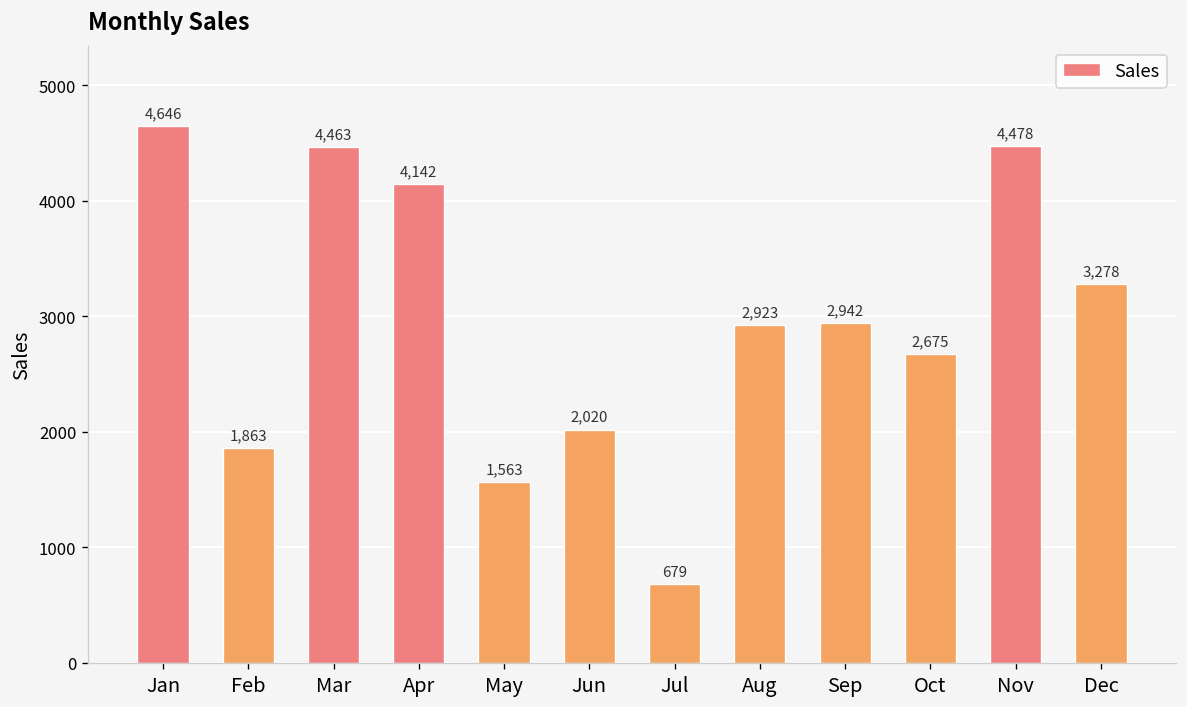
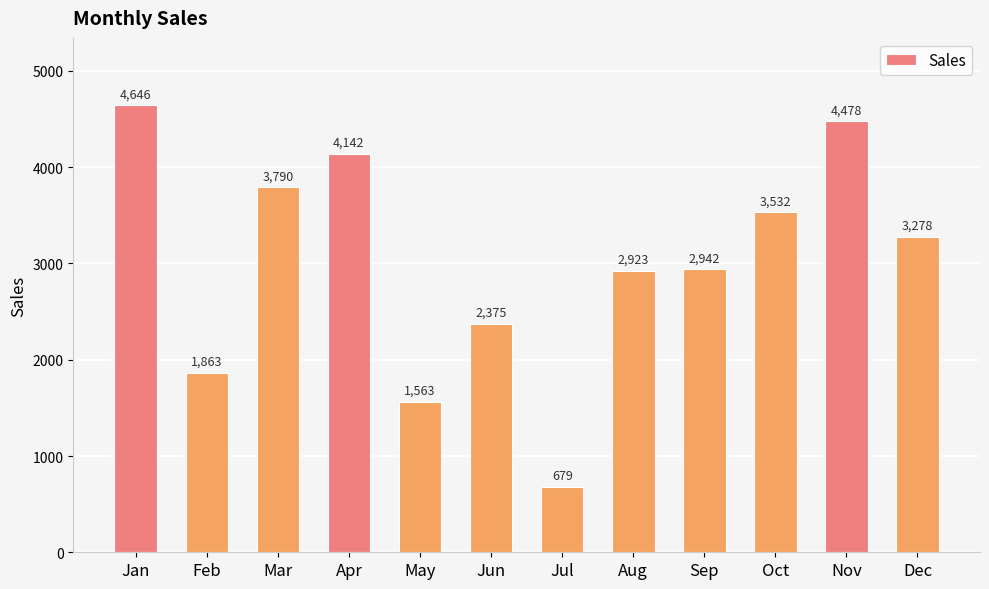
  {
    "Jan": "4,646",
    "Feb": "1,863",
-   "Mar": "4,463",
+   "Mar": "3,790",
    "Apr": "4,142",
    "May": "1,563",
-   "Jun": "2,020",
+   "Jun": "2,375",
    "Jul": "679",
    "Aug": "2,923",
    "Sep": "2,942",
-   "Oct": "2,675",
+   "Oct": "3,532",
    "Nov": "4,478",
    "Dec": "3,278"
  }
